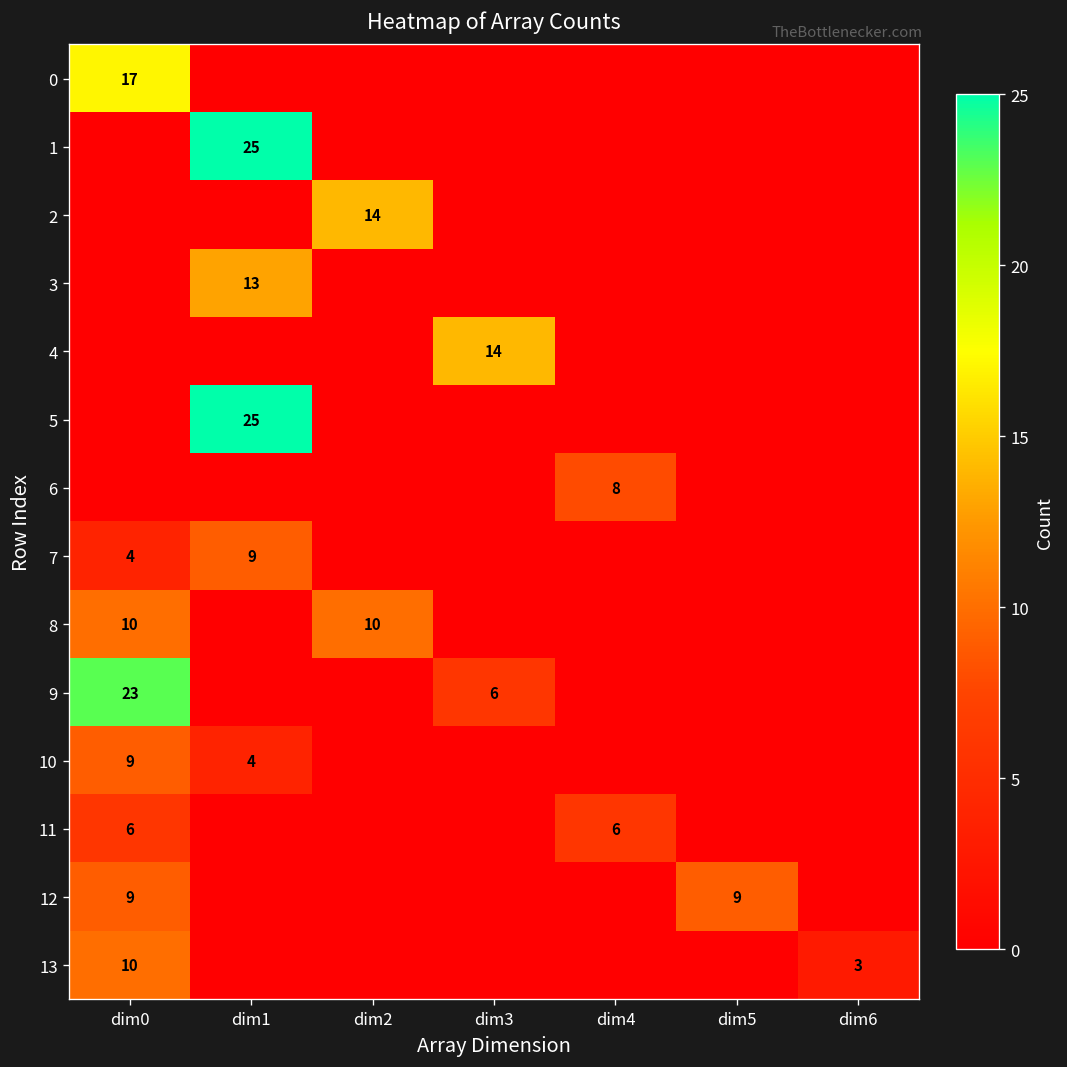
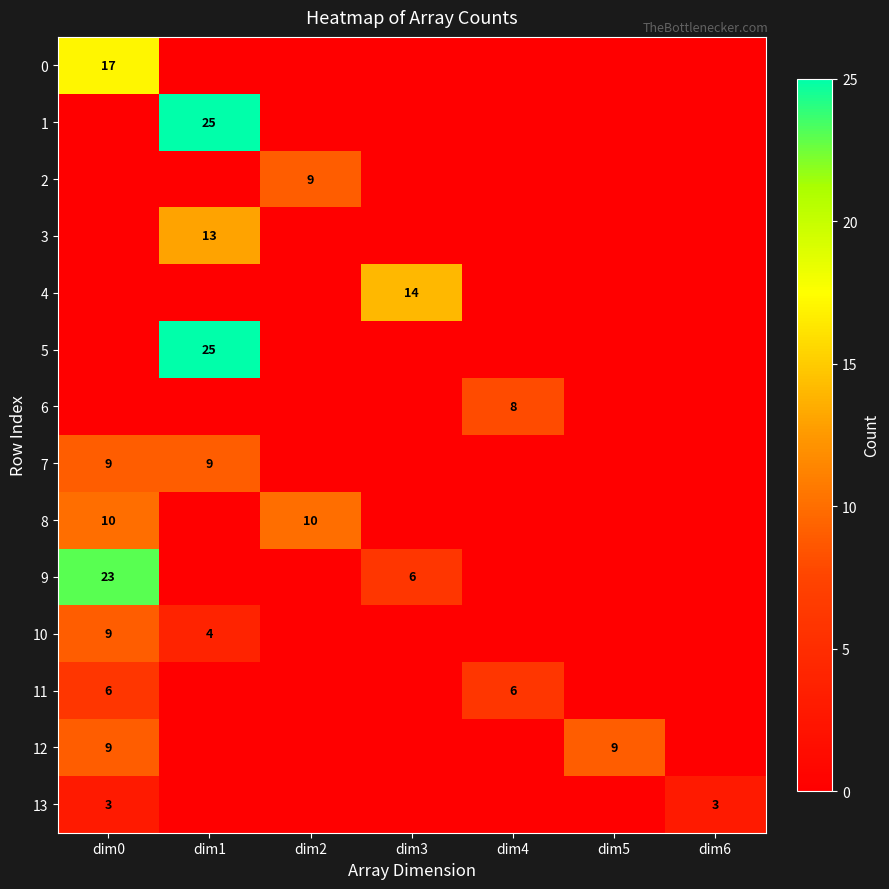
  {
    "0": {
      "dim0": 17
    },
    "1": {
      "dim1": 25
    },
    "2": {
-     "dim2": 14
+     "dim2": 9
    },
    "3": {
      "dim1": 13
    },
    "4": {
      "dim3": 14
    },
    "5": {
      "dim1": 25
    },
    "6": {
      "dim4": 8
    },
    "7": {
-     "dim0": 4,
+     "dim0": 9,
      "dim1": 9
    },
    "8": {
      "dim0": 10,
      "dim2": 10
    },
    "9": {
      "dim0": 23,
      "dim3": 6
    },
    "10": {
      "dim0": 9,
      "dim1": 4
    },
    "11": {
      "dim0": 6,
      "dim4": 6
    },
    "12": {
      "dim0": 9,
      "dim5": 9
    },
    "13": {
-     "dim0": 10,
+     "dim0": 3,
      "dim6": 3
    }
  }
